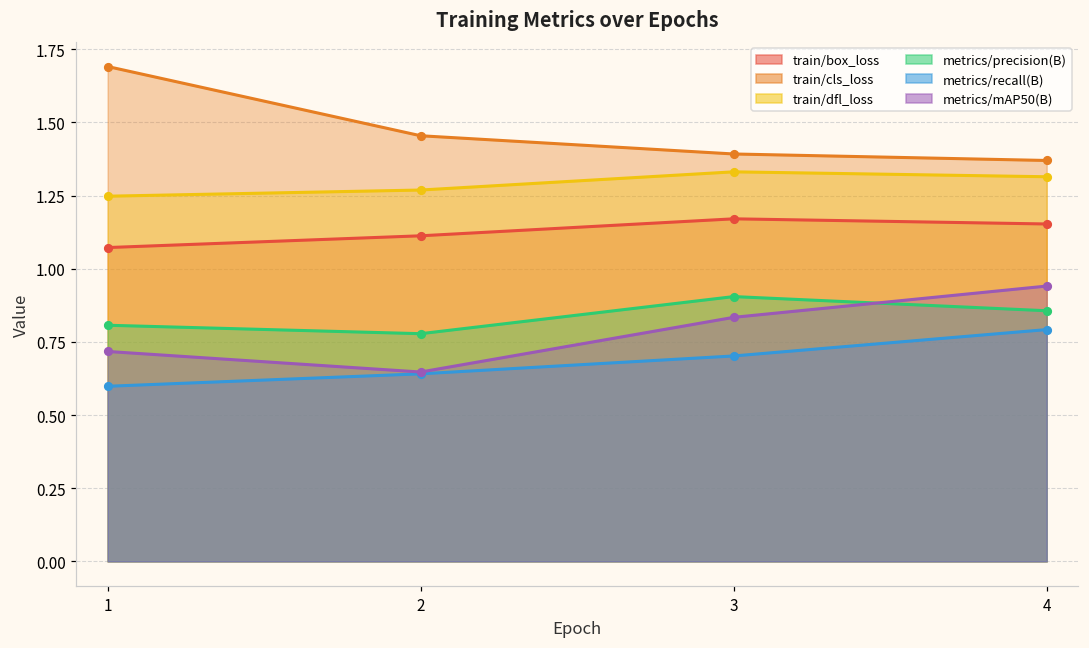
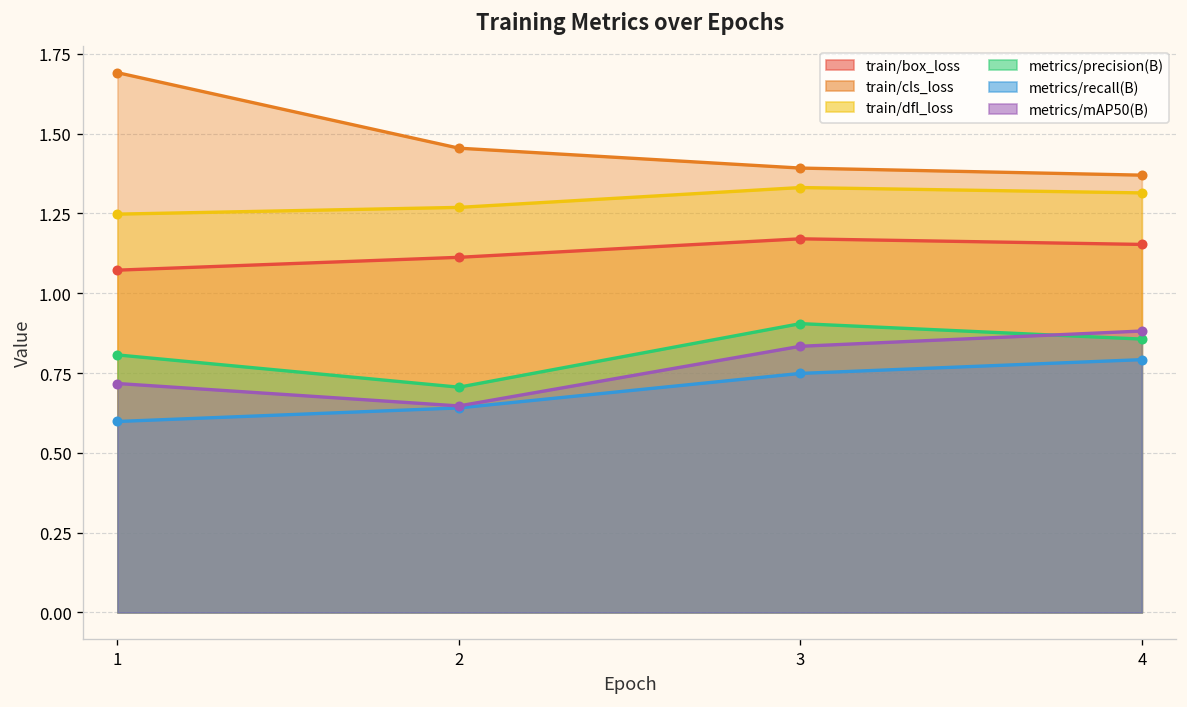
  {
    "metrics/precision(B)": {
      "1": 0.81,
-     "2": 0.78,
+     "2": 0.71,
      "3": 0.90,
      "4": 0.86
    },
    "metrics/recall(B)": {
      "1": 0.60,
-     "3": 0.70,
+     "3": 0.75,
      "4": 0.79
    },
    "metrics/mAP50(B)": {
      "1": 0.72,
      "3": 0.83,
-     "4": 0.94
+     "4": 0.88
    }
  }
